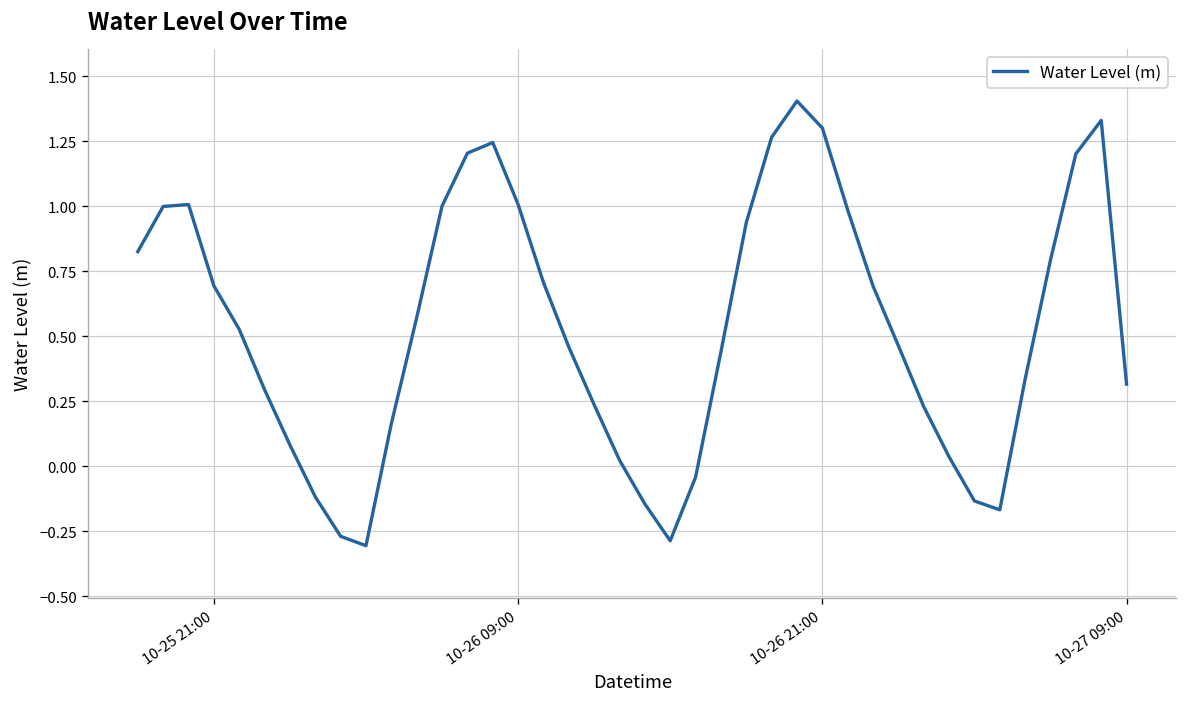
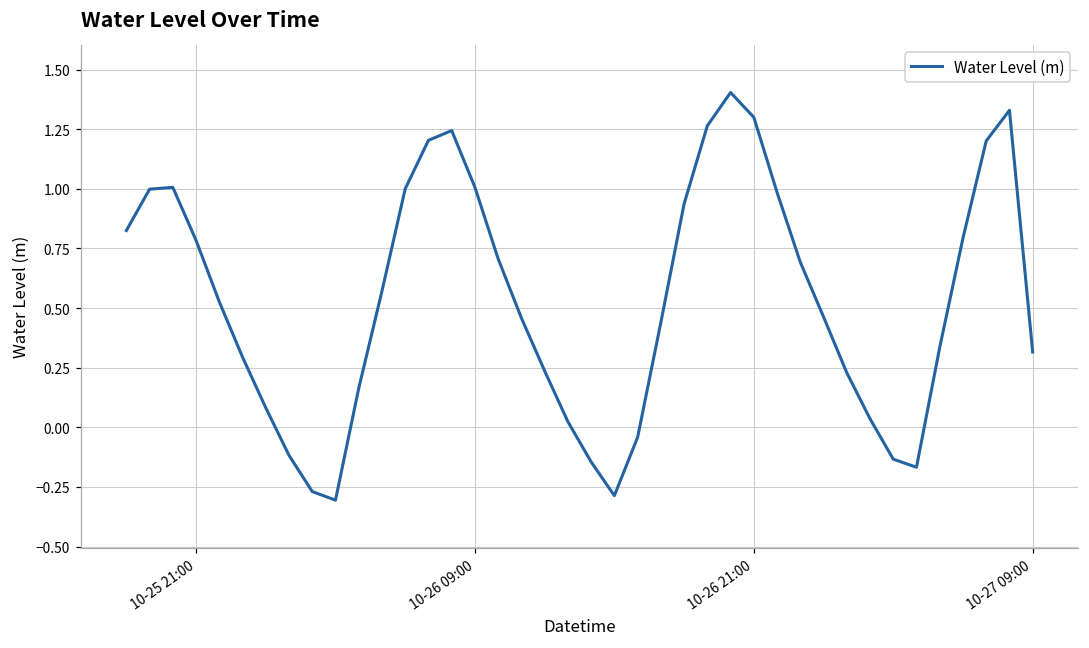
  {
-   "10-25 21:00": 0.69,
+   "10-25 21:00": 0.78,
    "10-26 09:00": 1.01,
    "10-26 21:00": 1.30,
    "10-27 09:00": 0.32
  }
